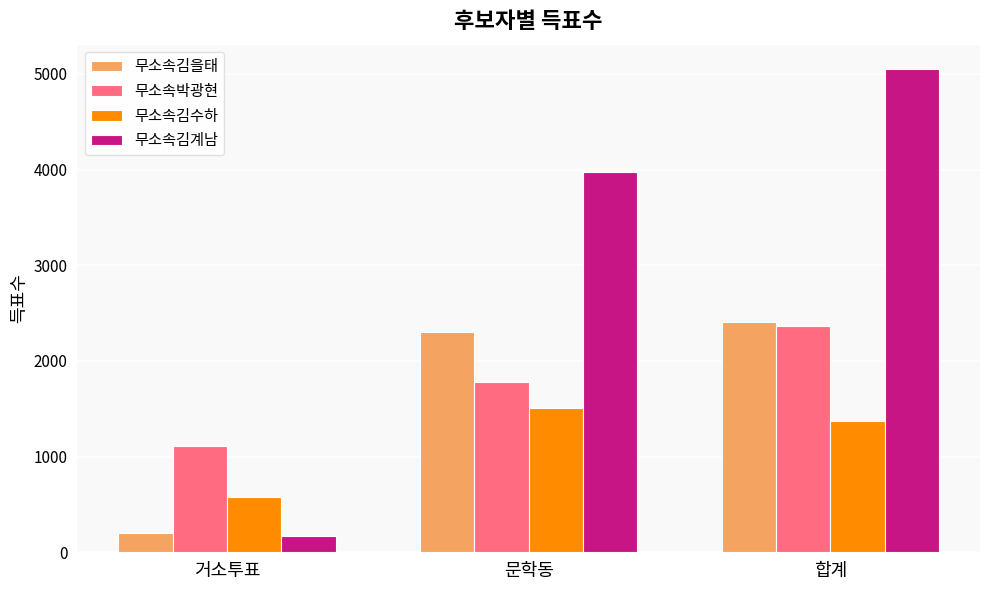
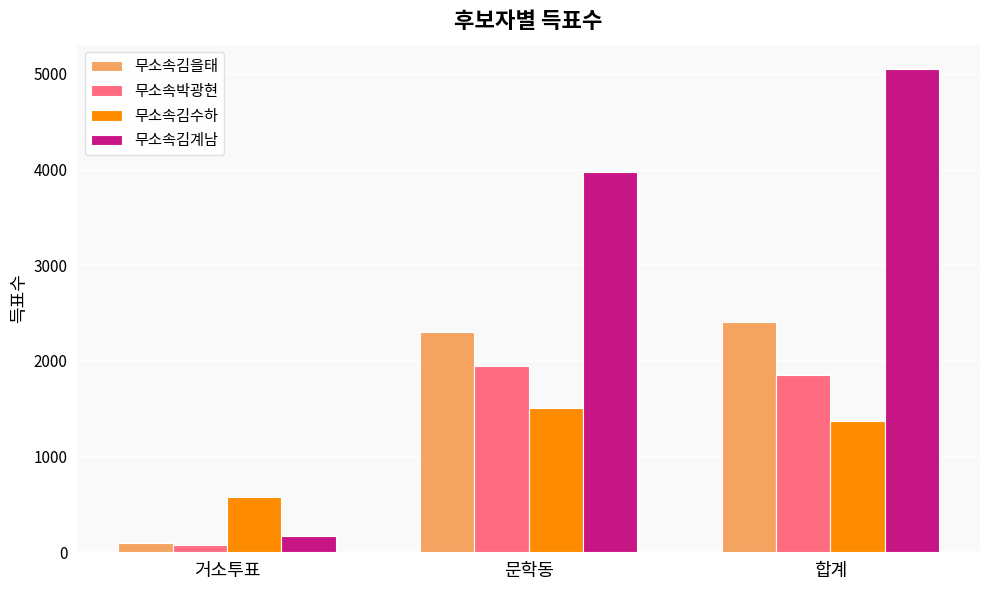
  {
    "무소속김을태": {
-     "거소투표": 200,
+     "거소투표": 100,
      "문학동": 2300,
      "합계": 2400
    },
    "무소속박광현": {
-     "거소투표": 1100,
-     "문학동": 1800,
-     "합계": 2400
+     "거소투표": 100,
+     "문학동": 1900,
+     "합계": 1900
    },
    "무소속김수하": {
      "거소투표": 600,
      "문학동": 1500,
      "합계": 1400
    },
    "무소속김계남": {
      "거소투표": 200,
      "문학동": 4000,
      "합계": 5100
    }
  }
